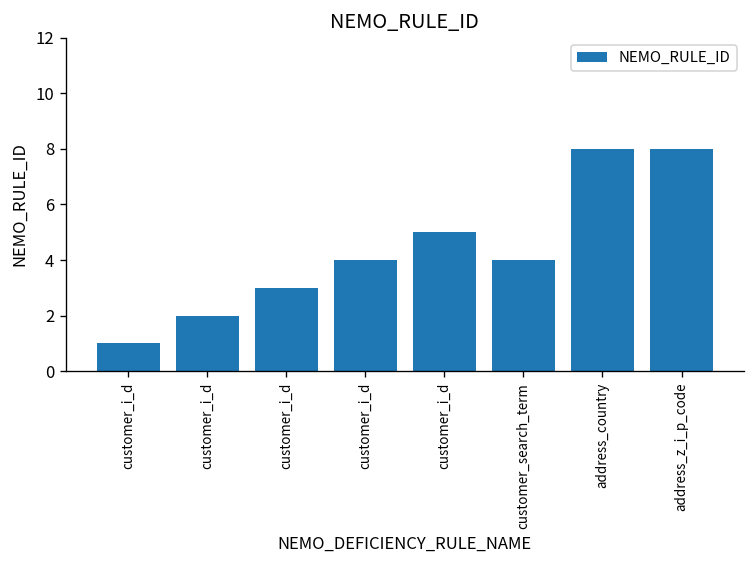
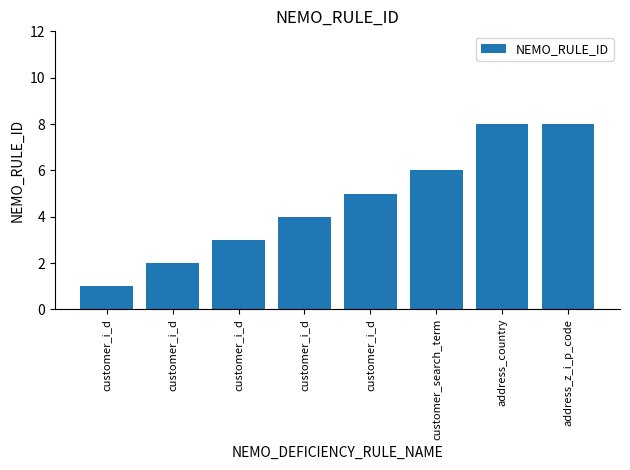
  {
-   "customer_search_term": 4,
+   "customer_search_term": 6,
    "address_country": 8,
    "address_z_i_p_code": 8
  }
